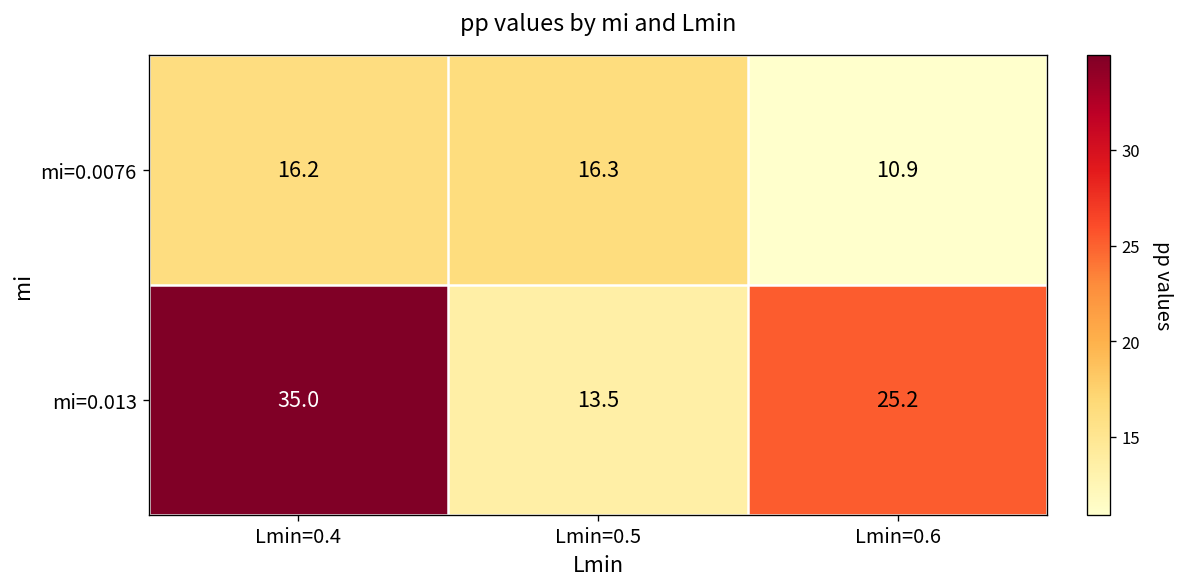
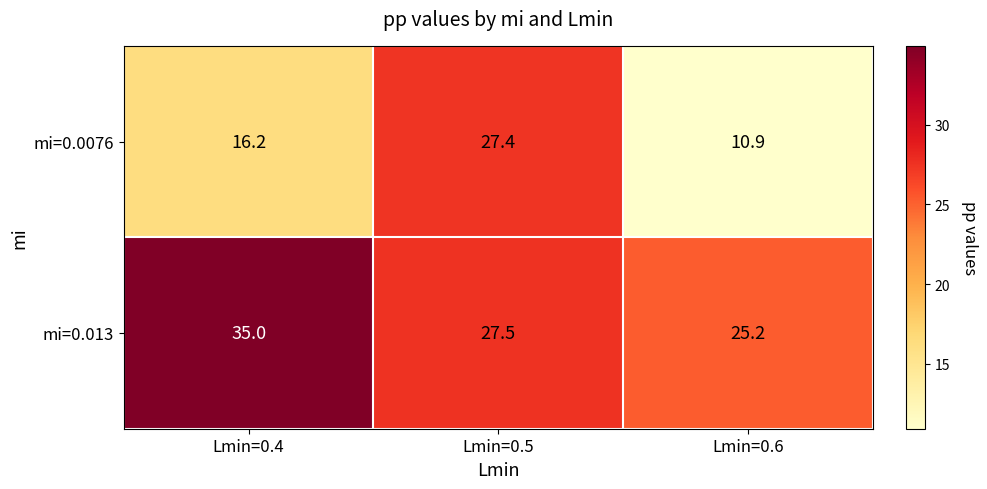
  {
    "mi=0.0076": {
      "Lmin=0.4": 16.2,
-     "Lmin=0.5": 16.3,
+     "Lmin=0.5": 27.4,
      "Lmin=0.6": 10.9
    },
    "mi=0.013": {
      "Lmin=0.4": 35.0,
-     "Lmin=0.5": 13.5,
+     "Lmin=0.5": 27.5,
      "Lmin=0.6": 25.2
    }
  }
